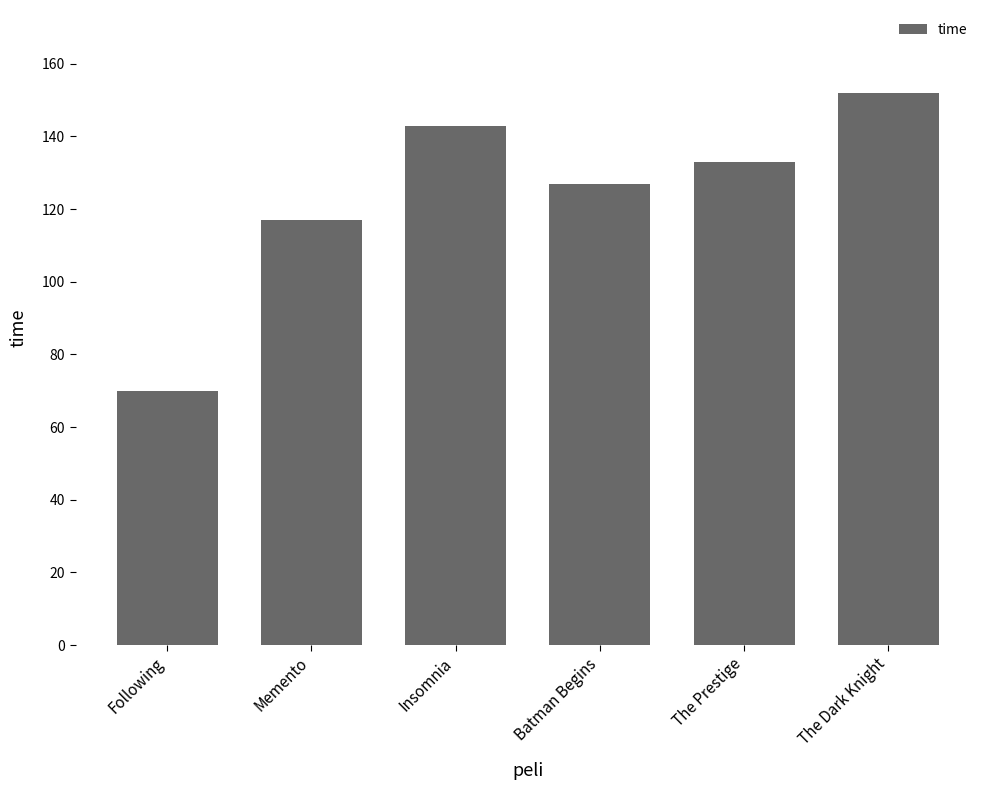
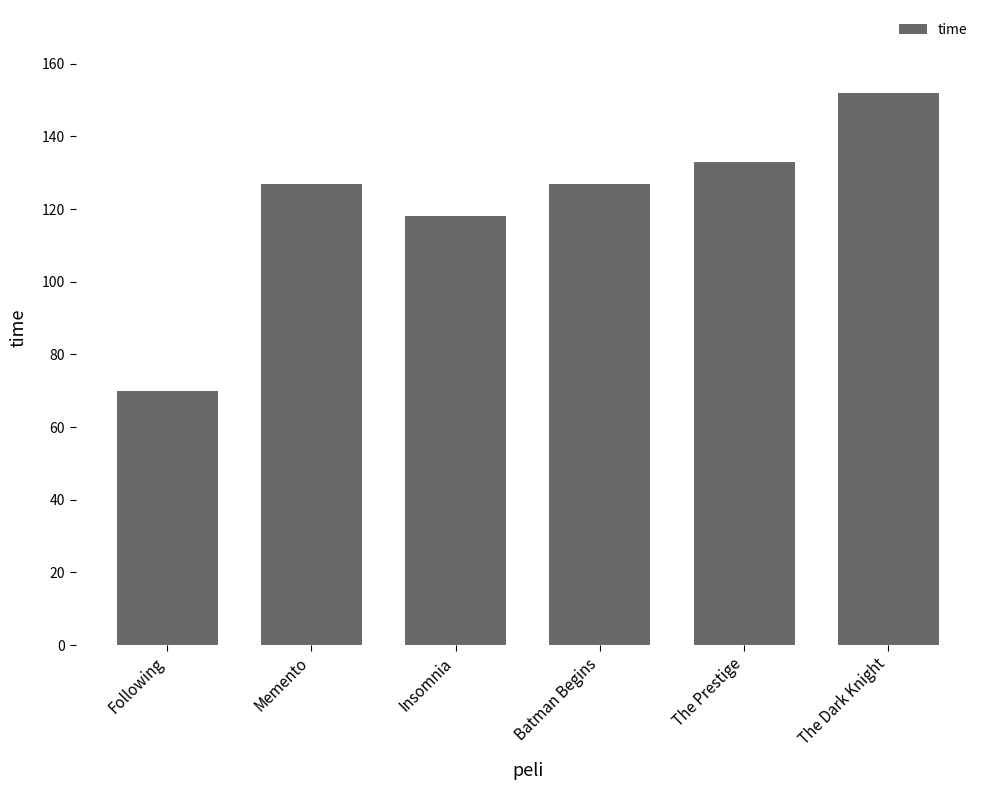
  {
    "Following": 70,
-   "Memento": 117,
-   "Insomnia": 143,
+   "Memento": 127,
+   "Insomnia": 118,
    "Batman Begins": 127,
    "The Prestige": 133,
    "The Dark Knight": 152
  }
